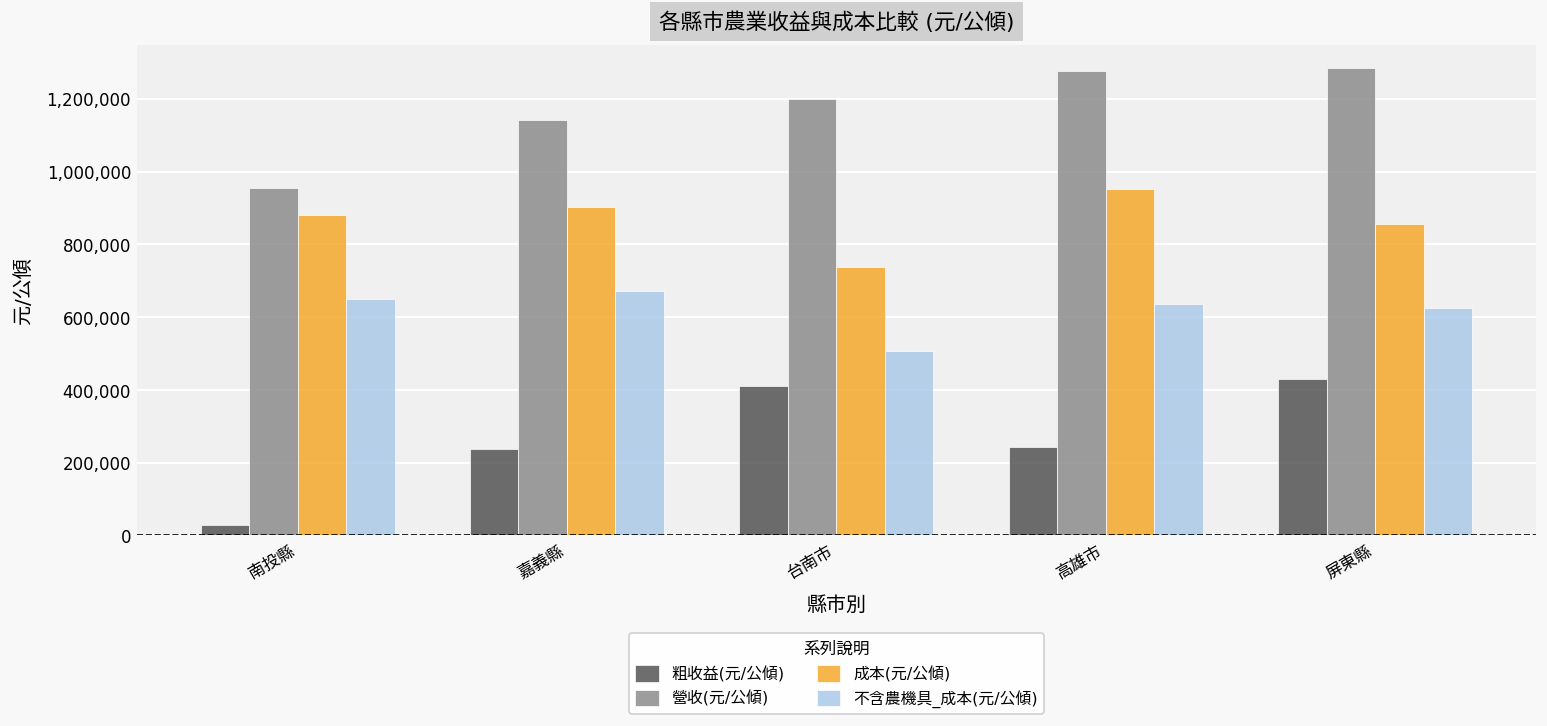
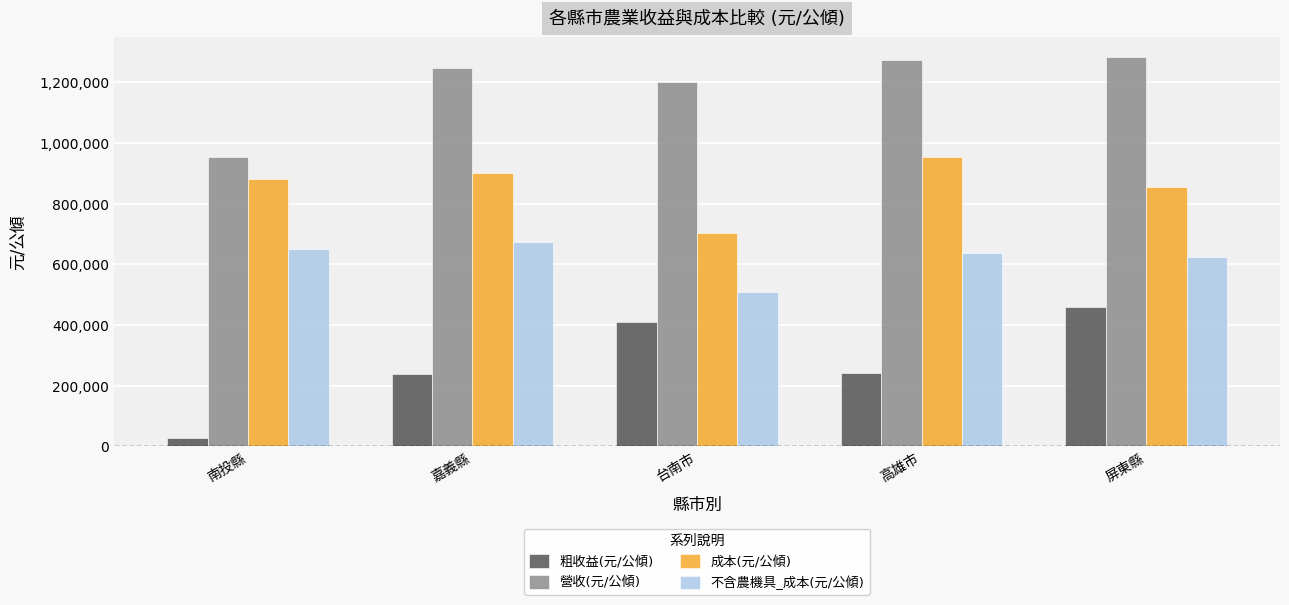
  {
    "粗收益(元/公傾)": {
      "南投縣": "30,000",
      "嘉義縣": "240,000",
      "台南市": "410,000",
      "高雄市": "240,000",
-     "屏東縣": "430,000"
+     "屏東縣": "460,000"
    },
    "營收(元/公傾)": {
      "南投縣": "950,000",
-     "嘉義縣": "1,140,000",
+     "嘉義縣": "1,250,000",
      "台南市": "1,200,000",
      "高雄市": "1,280,000",
      "屏東縣": "1,280,000"
    },
    "成本(元/公傾)": {
      "南投縣": "880,000",
      "嘉義縣": "900,000",
-     "台南市": "740,000",
+     "台南市": "700,000",
      "高雄市": "950,000",
      "屏東縣": "860,000"
    },
    "不含農機具_成本(元/公傾)": {
      "南投縣": "650,000",
      "嘉義縣": "670,000",
      "台南市": "510,000",
      "高雄市": "640,000",
      "屏東縣": "630,000"
    }
  }
